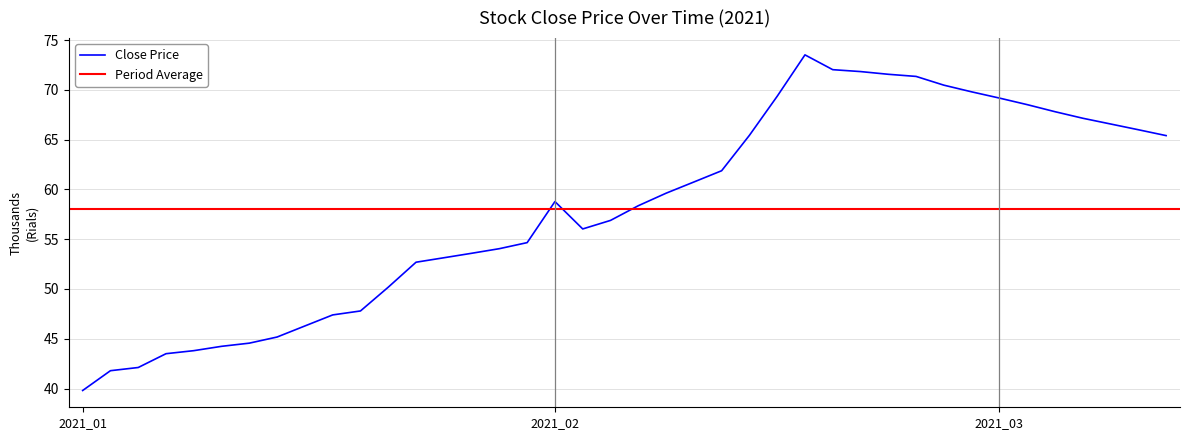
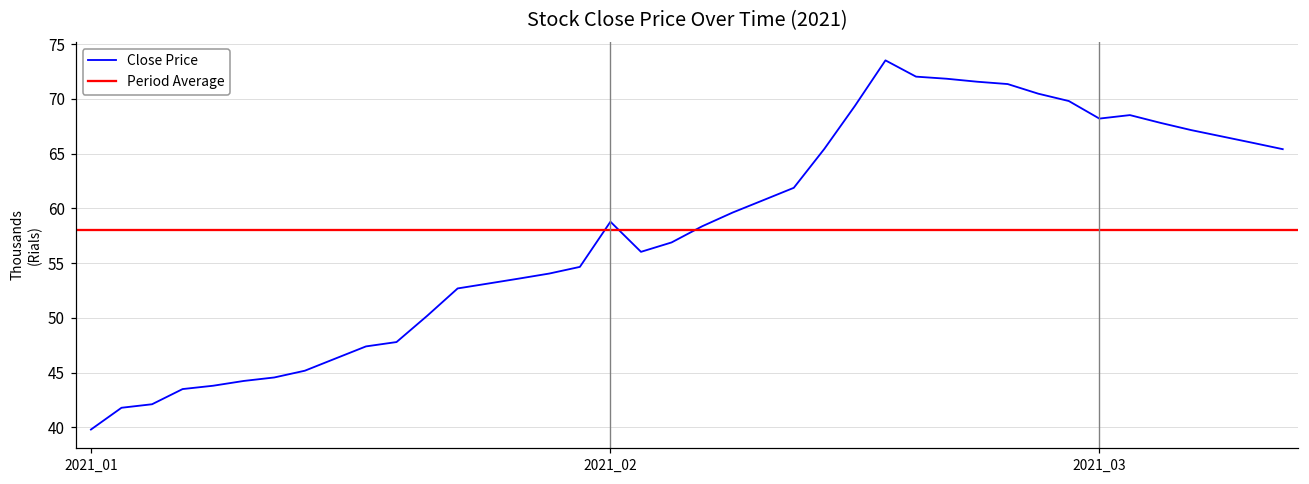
  {
    "2021_01": 40,
    "2021_02": 59,
-   "2021_03": 69
+   "2021_03": 68
  }
